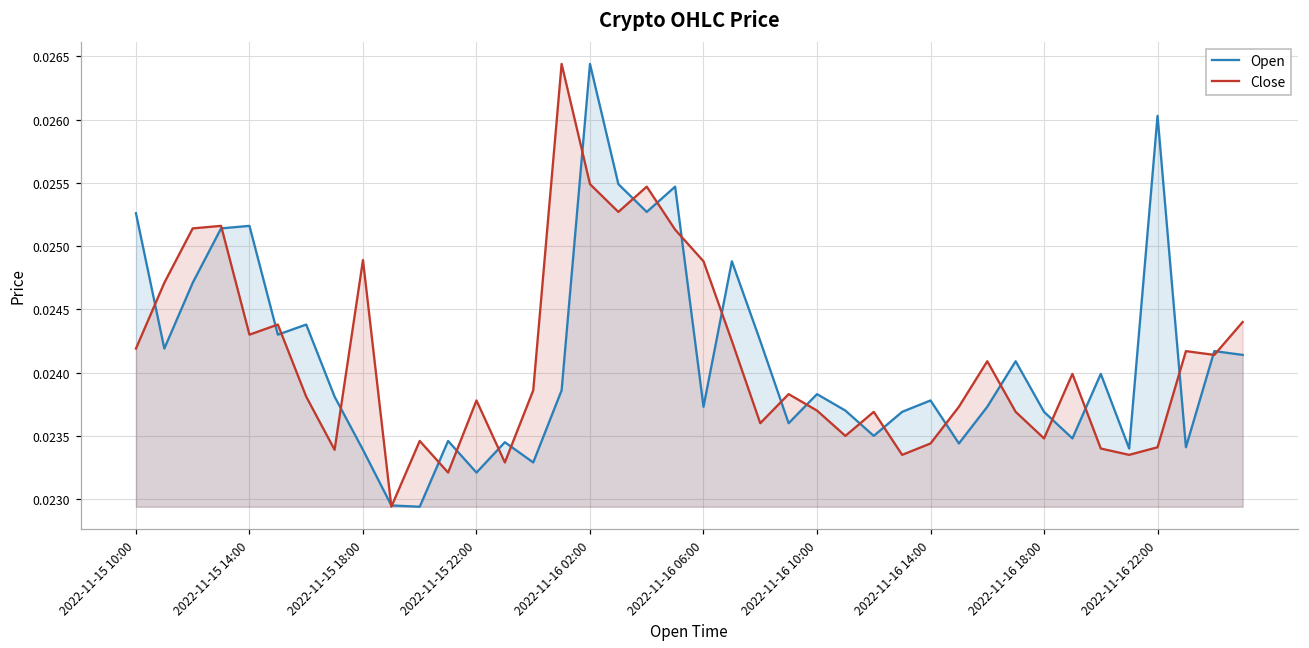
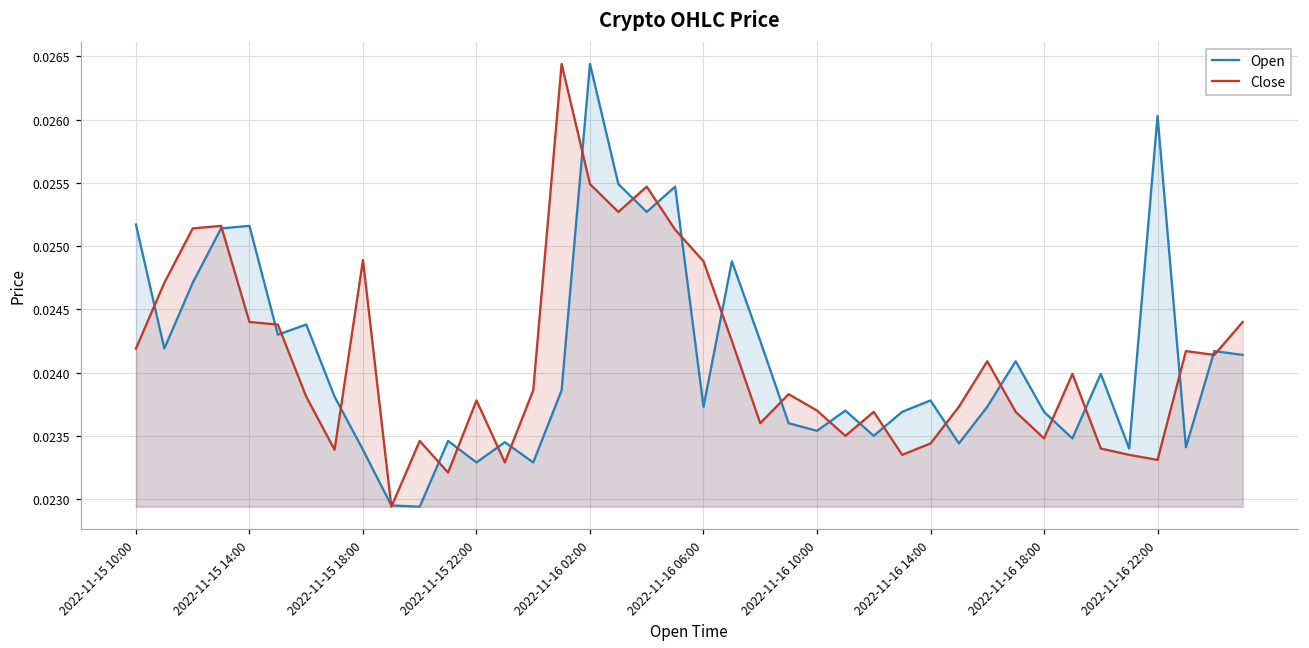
  {
    "Open": {
-     "2022-11-15 10:00": 0.02526,
+     "2022-11-15 10:00": 0.02517,
      "2022-11-15 14:00": 0.02516,
      "2022-11-15 18:00": 0.02339,
-     "2022-11-15 22:00": 0.02321,
+     "2022-11-15 22:00": 0.02329,
      "2022-11-16 02:00": 0.02644,
      "2022-11-16 06:00": 0.02373,
-     "2022-11-16 10:00": 0.02383,
+     "2022-11-16 10:00": 0.02354,
      "2022-11-16 14:00": 0.02378,
      "2022-11-16 18:00": 0.02369,
      "2022-11-16 22:00": 0.02603
    },
    "Close": {
      "2022-11-15 10:00": 0.02419,
-     "2022-11-15 14:00": 0.0243,
+     "2022-11-15 14:00": 0.0244,
      "2022-11-15 18:00": 0.02489,
      "2022-11-15 22:00": 0.02378,
      "2022-11-16 02:00": 0.02549,
      "2022-11-16 06:00": 0.02488,
      "2022-11-16 10:00": 0.02370,
      "2022-11-16 14:00": 0.02344,
      "2022-11-16 18:00": 0.02348,
-     "2022-11-16 22:00": 0.02341
+     "2022-11-16 22:00": 0.02331
    }
  }
